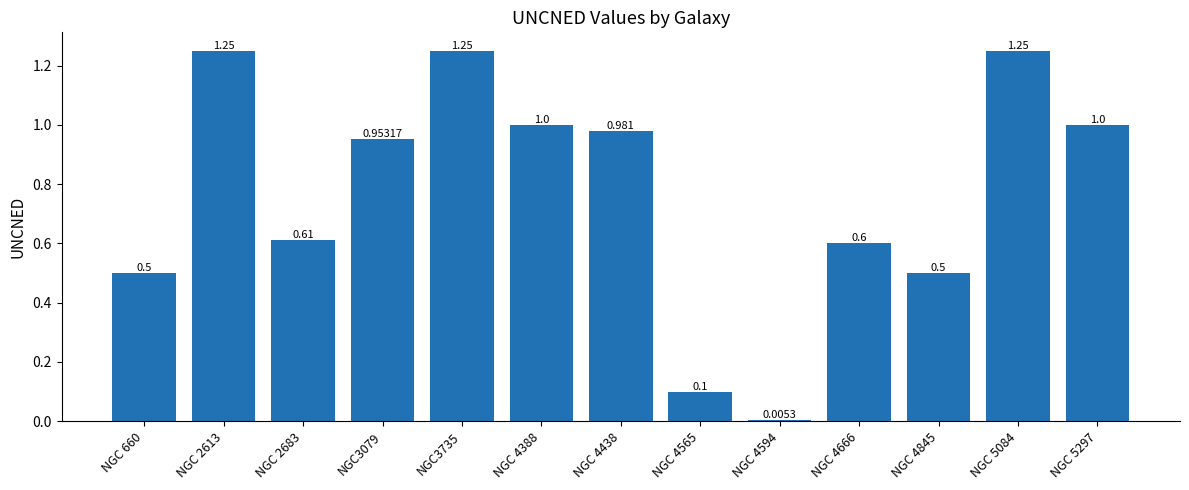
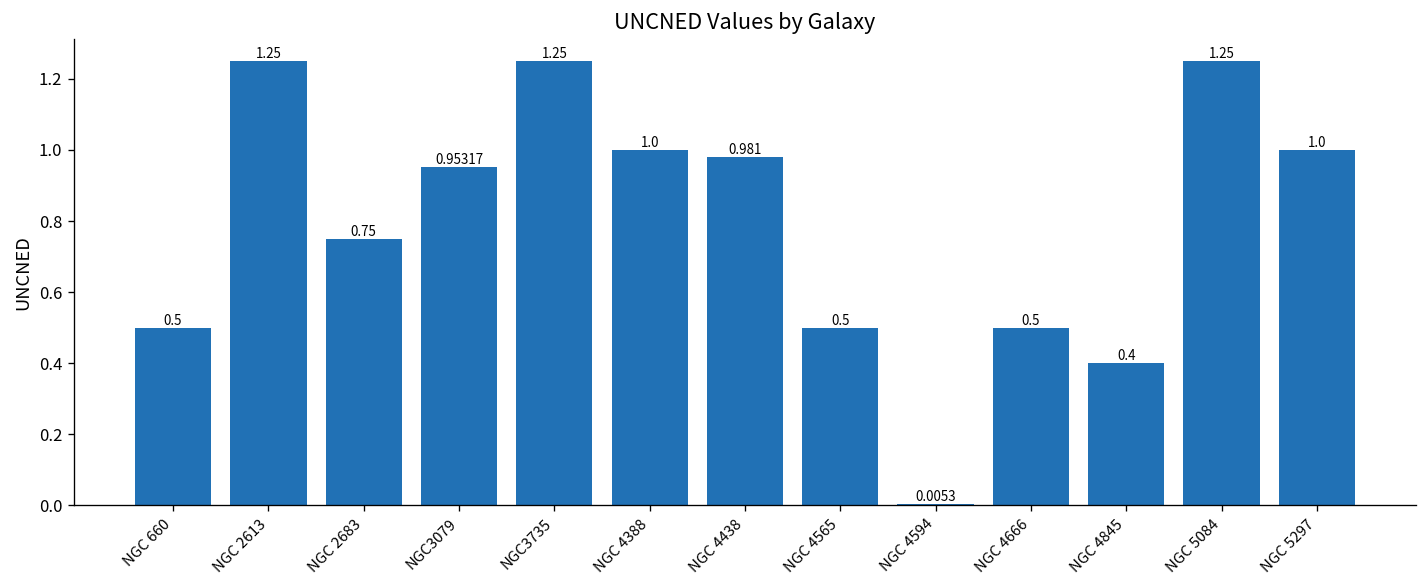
  {
    "NGC 660": 0.5,
    "NGC 2613": 1.25,
-   "NGC 2683": 0.61,
+   "NGC 2683": 0.75,
    "NGC3079": 0.95317,
    "NGC3735": 1.25,
    "NGC 4388": 1.0,
    "NGC 4438": 0.981,
-   "NGC 4565": 0.1,
+   "NGC 4565": 0.5,
    "NGC 4594": 0.0053,
-   "NGC 4666": 0.6,
-   "NGC 4845": 0.5,
+   "NGC 4666": 0.5,
+   "NGC 4845": 0.4,
    "NGC 5084": 1.25,
    "NGC 5297": 1.0
  }
